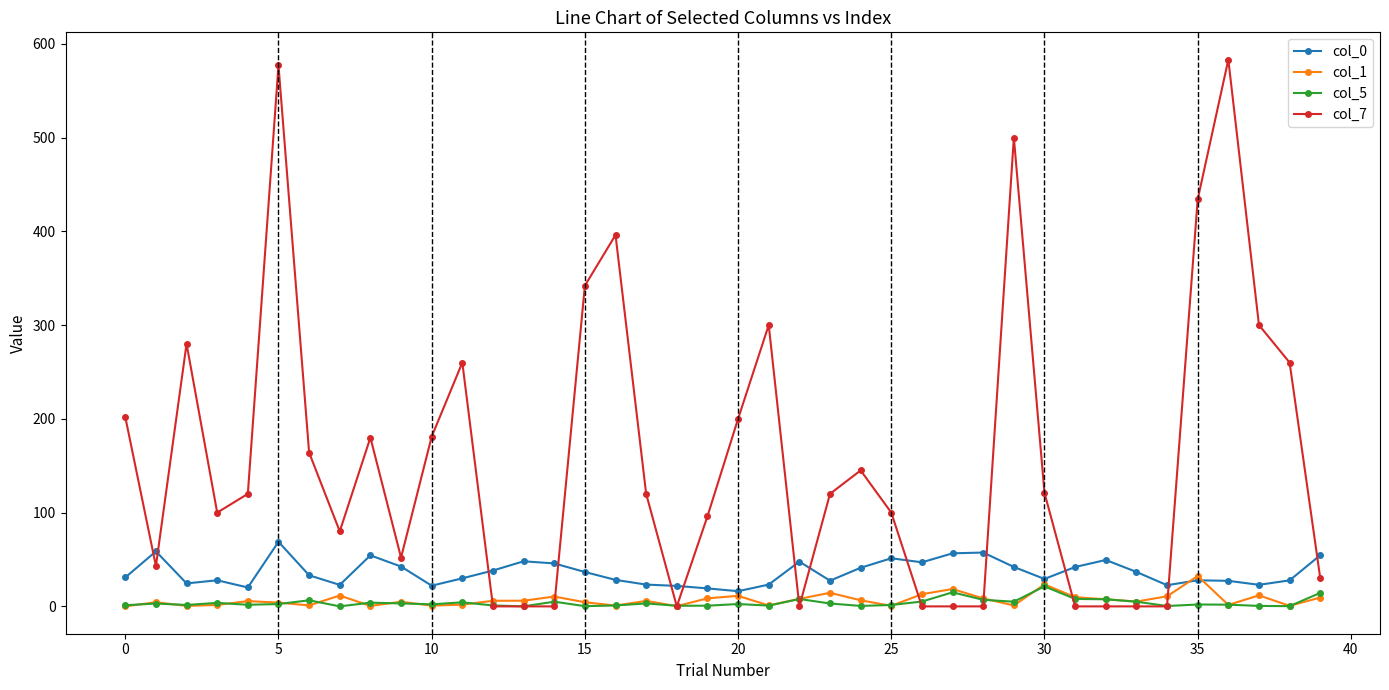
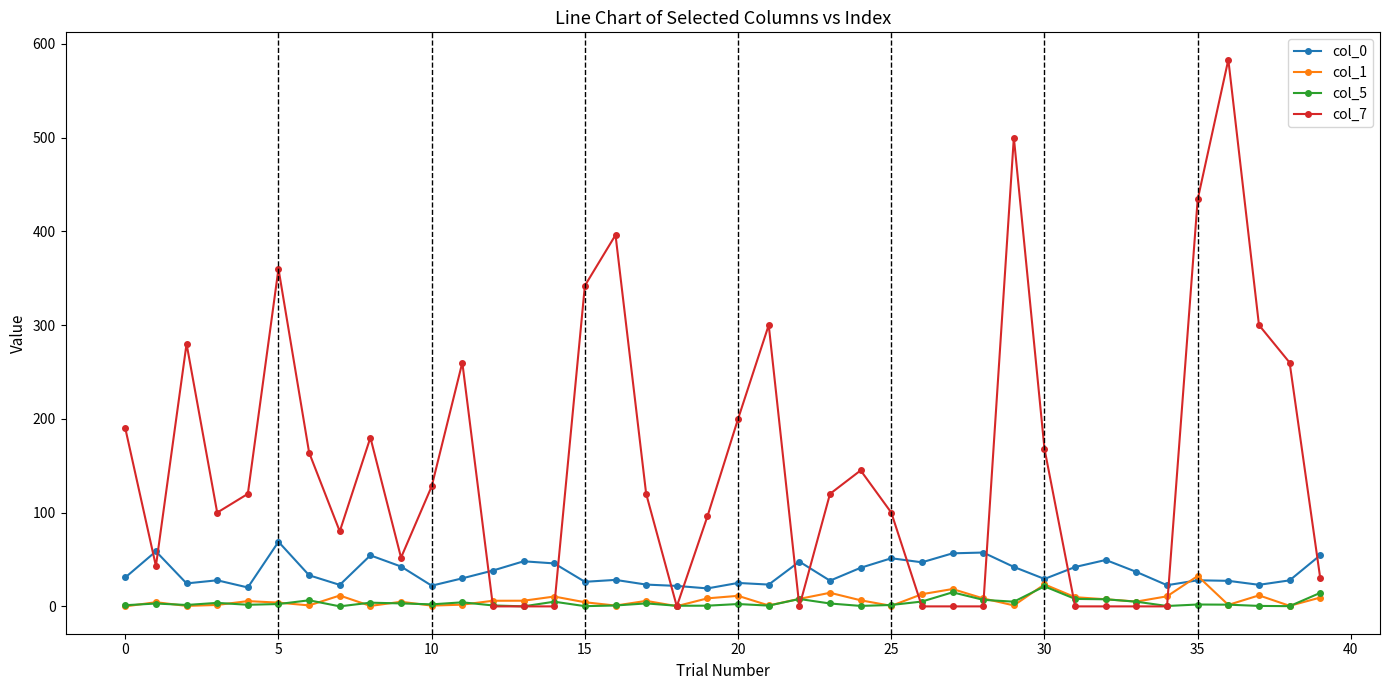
  {
    "col_0": {
      "0": 30,
      "5": 70,
      "10": 20,
-     "15": 40,
-     "20": 20,
+     "15": 30,
+     "20": 30,
      "25": 50,
      "30": 30,
      "35": 30
    },
    "col_1": {
      "15": 0,
      "20": 10,
      "35": 30
    },
    "col_5": {
      "15": 0,
      "20": 0,
      "35": 0
    },
    "col_7": {
-     "0": 200,
-     "5": 580,
-     "10": 180,
+     "0": 190,
+     "5": 360,
+     "10": 130,
      "15": 340,
      "20": 200,
      "25": 100,
-     "30": 120,
+     "30": 170,
      "35": 430
    }
  }
